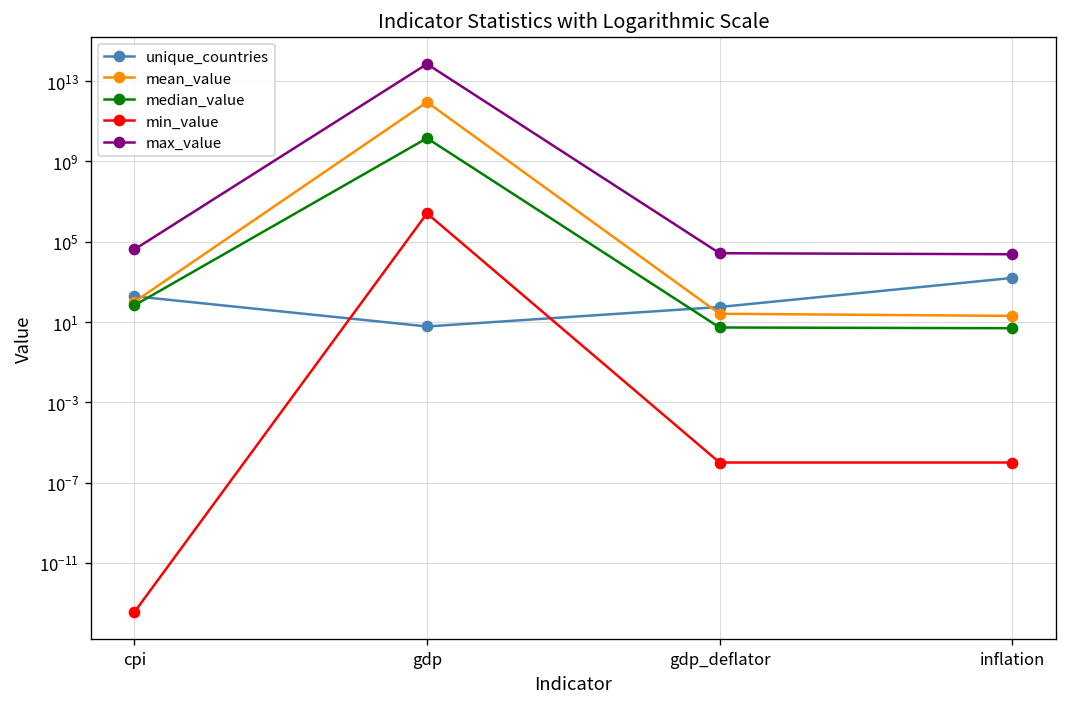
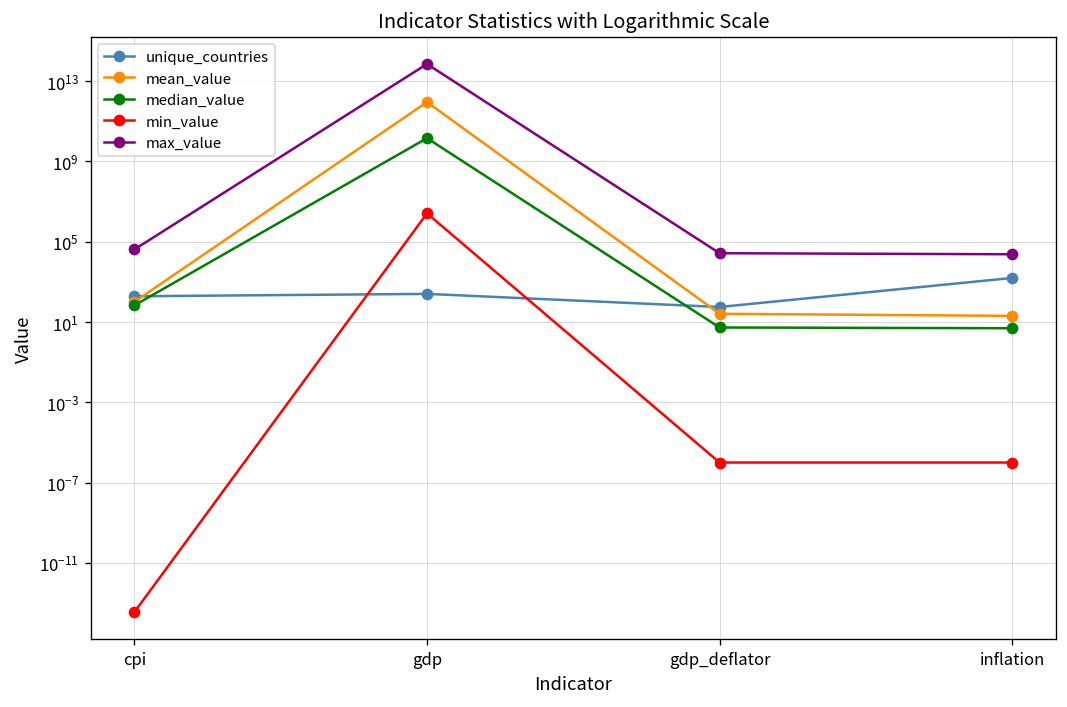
  {
    "unique_countries": {
      "cpi": 200,
-     "gdp": 6,
+     "gdp": 300,
      "gdp_deflator": 60,
      "inflation": 2000
    },
    "mean_value": {
      "cpi": 100,
      "gdp": 1000000000000,
      "gdp_deflator": 30,
      "inflation": 20
    },
    "median_value": {
      "cpi": 70,
      "gdp": 10000000000,
      "gdp_deflator": 5,
      "inflation": 5
    },
    "min_value": {
      "cpi": 0.000000000000,
      "gdp": 3000000,
      "gdp_deflator": 0.000001,
      "inflation": 0.000001
    },
    "max_value": {
      "cpi": 40000,
      "gdp": 70000000000000,
      "gdp_deflator": 30000,
      "inflation": 20000
    }
  }
